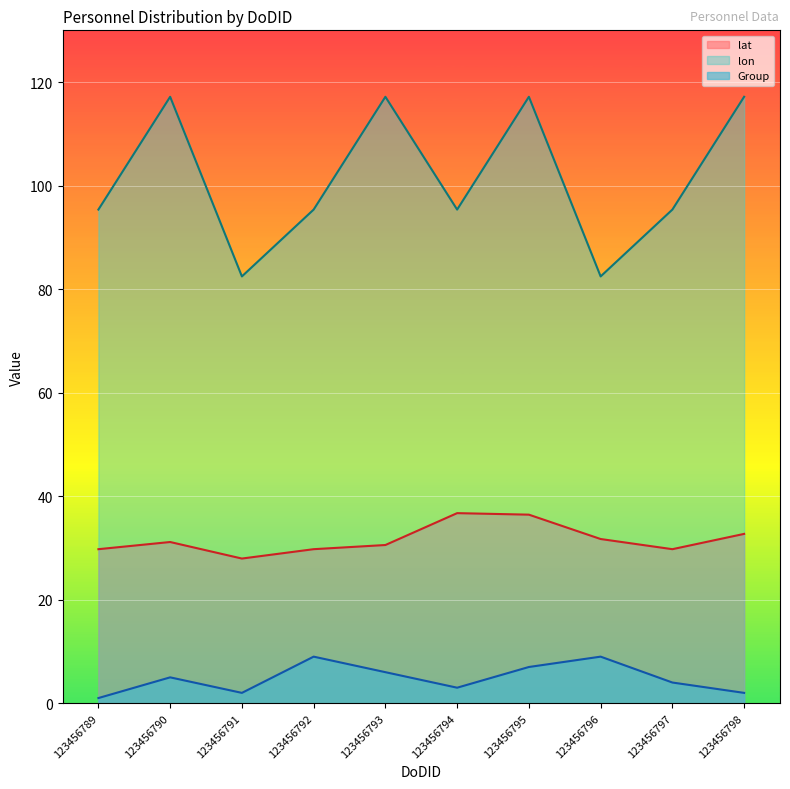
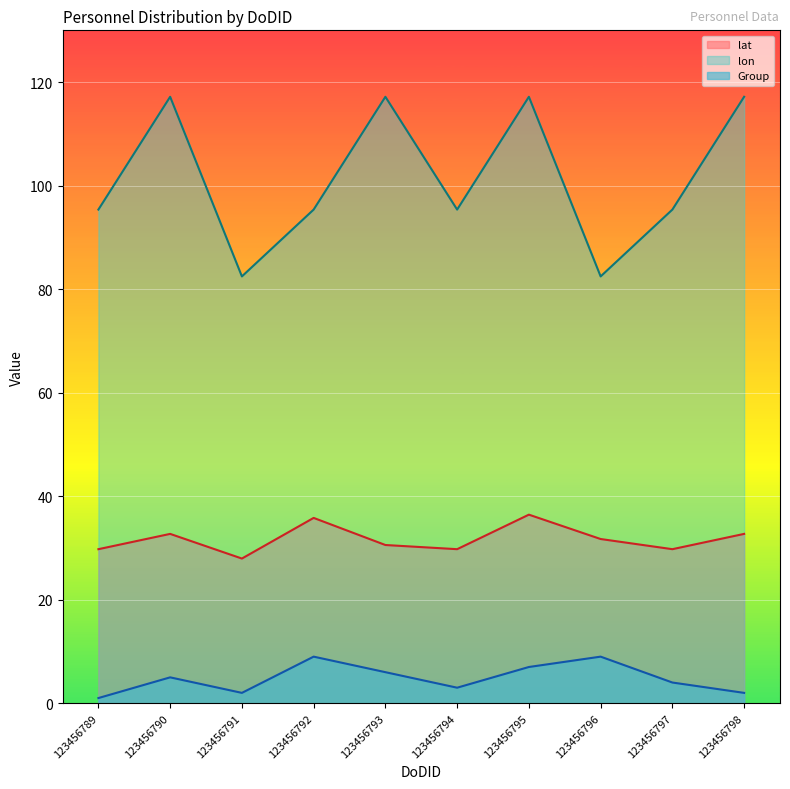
  {
    "lat": {
      "123456789": 30,
-     "123456790": 31,
+     "123456790": 33,
      "123456791": 28,
-     "123456792": 30,
+     "123456792": 36,
      "123456793": 31,
-     "123456794": 37,
+     "123456794": 30,
      "123456795": 36,
      "123456796": 32,
      "123456797": 30,
      "123456798": 33
    }
  }
